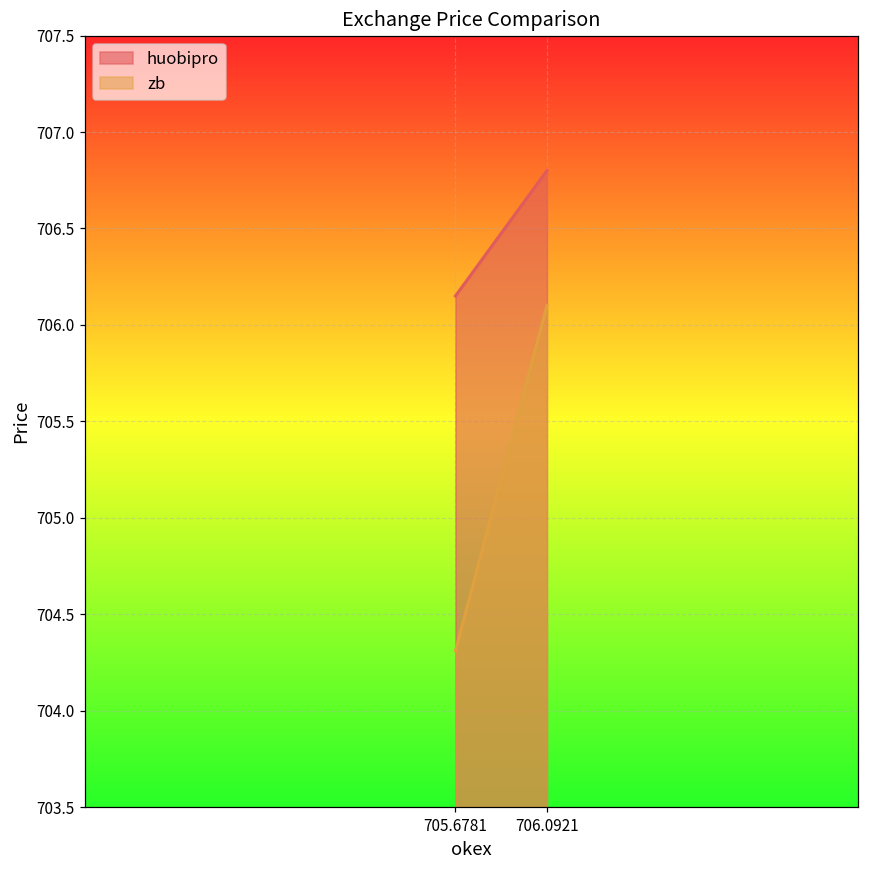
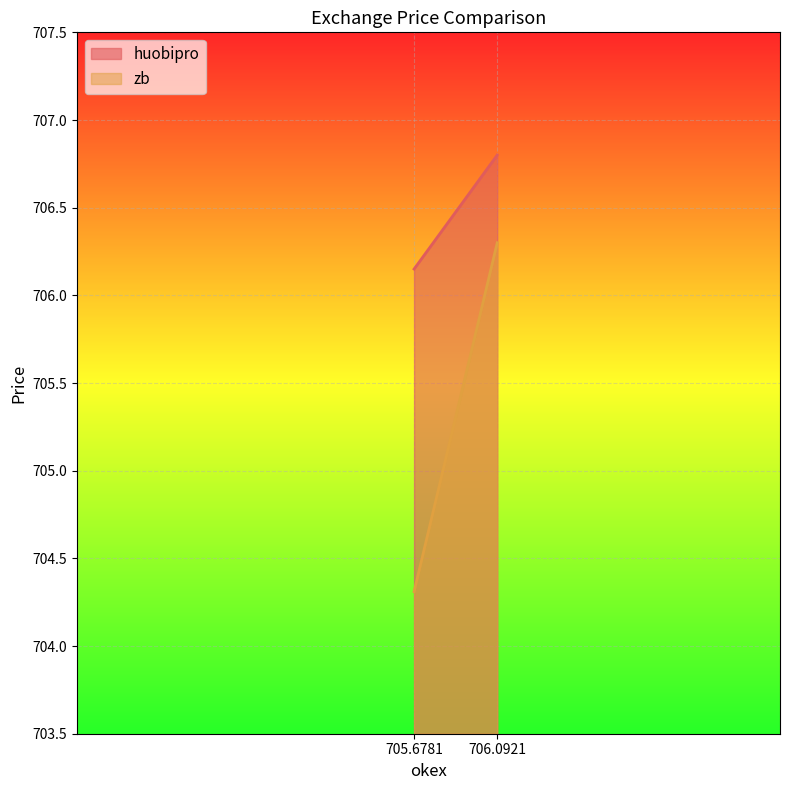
  {
    "huobipro": {
      "705.6781": 706.15,
      "706.0921": 706.8
    },
    "zb": {
      "705.6781": 704.3,
-     "706.0921": 706.1
+     "706.0921": 706.3
    }
  }
